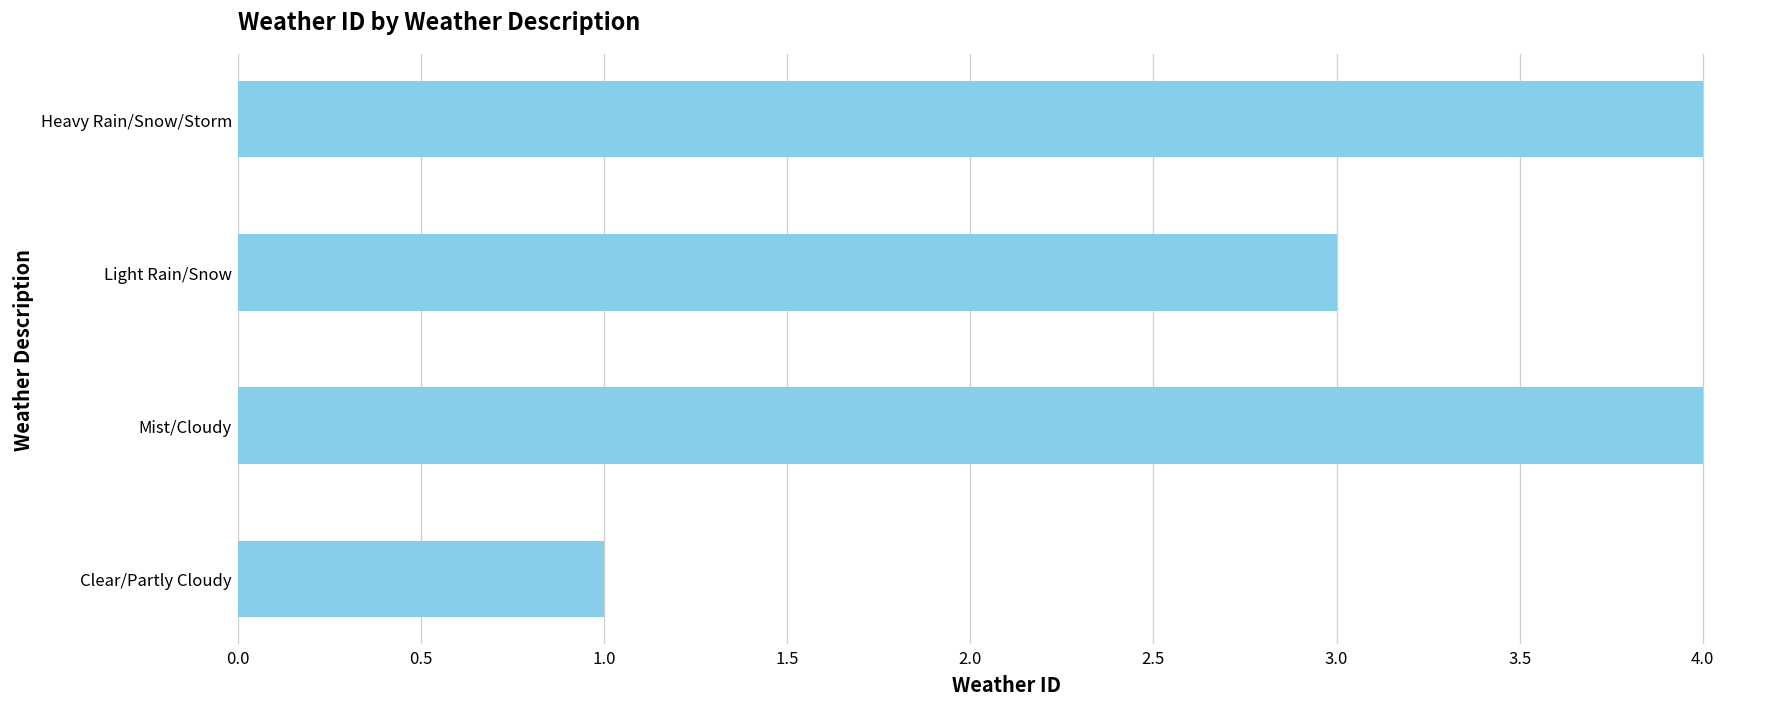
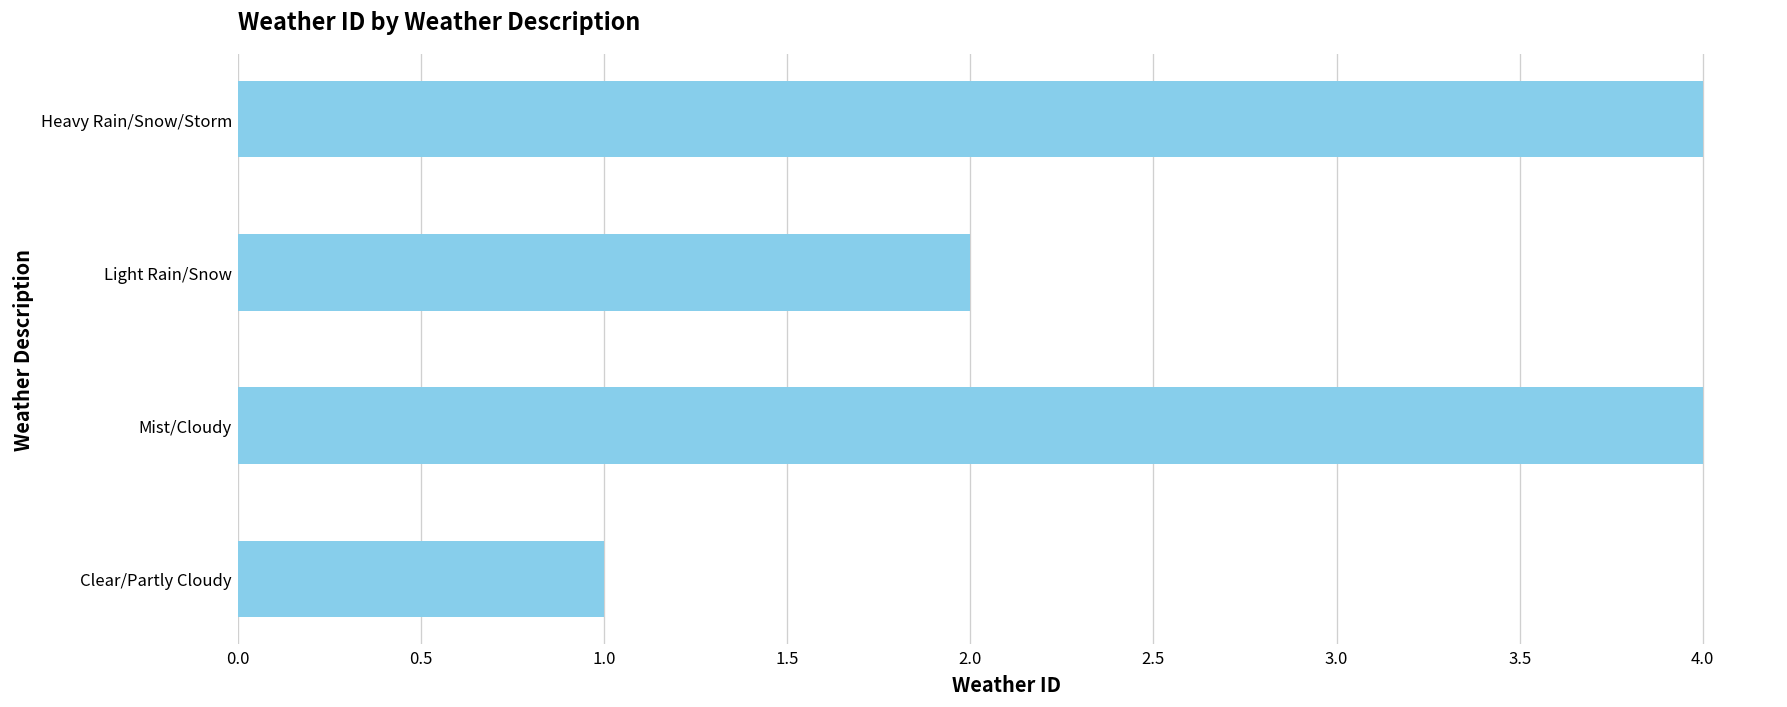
  {
    "Heavy Rain/Snow/Storm": 4,
-   "Light Rain/Snow": 3,
+   "Light Rain/Snow": 2,
    "Mist/Cloudy": 4,
    "Clear/Partly Cloudy": 1
  }
